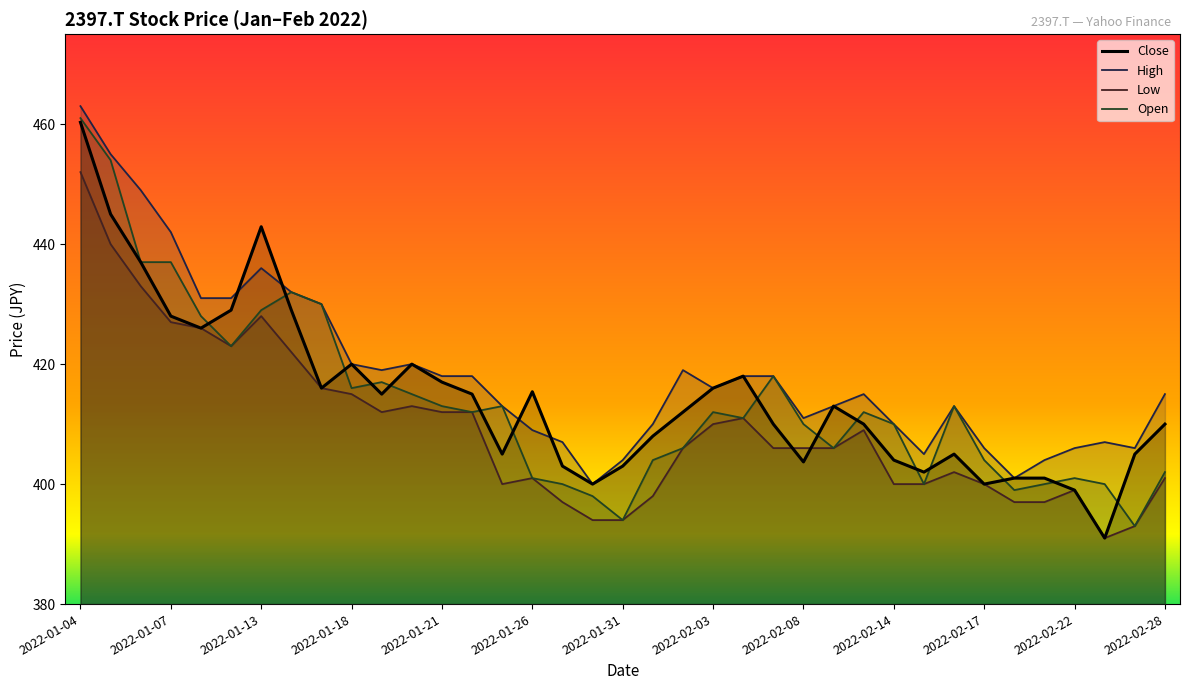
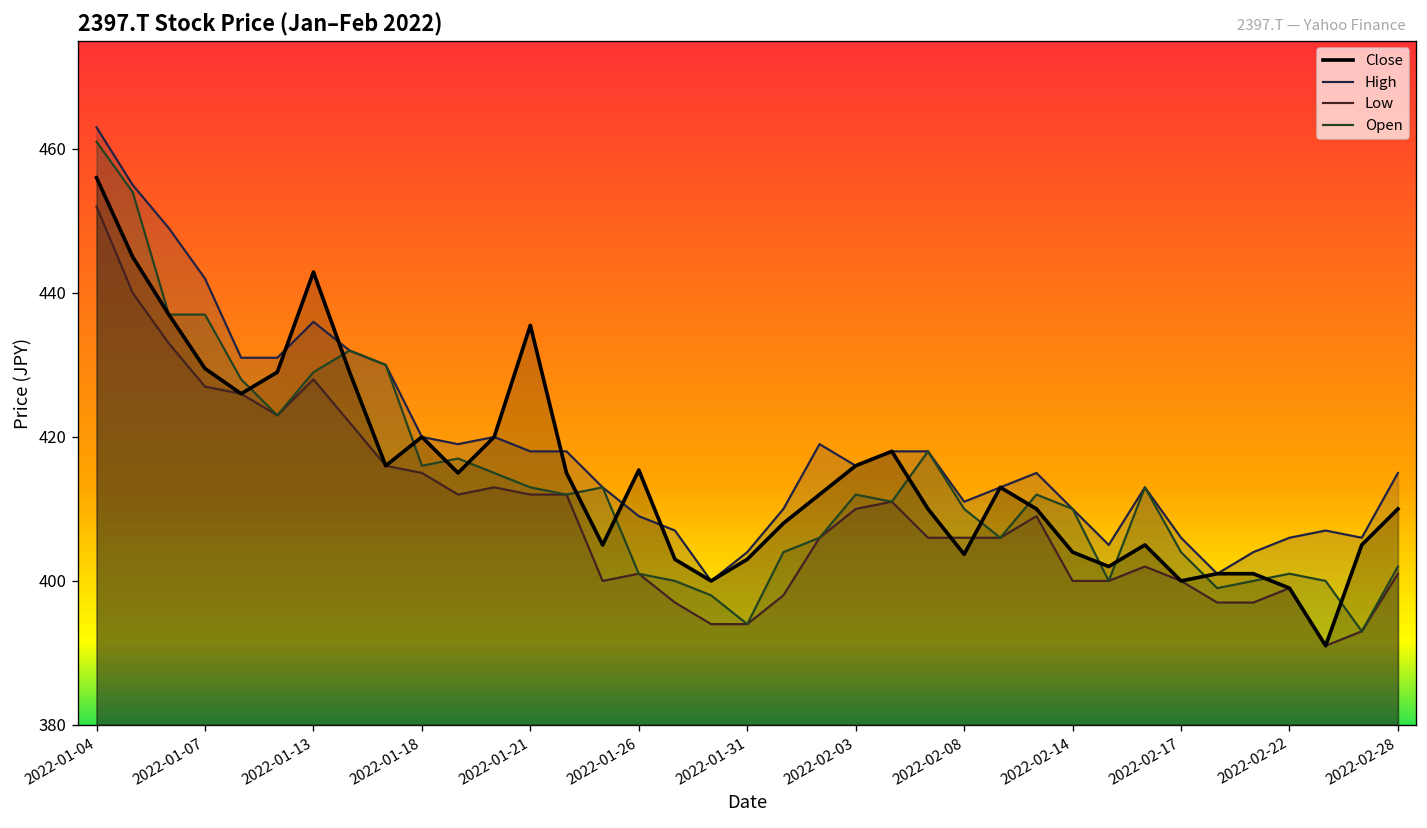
  {
    "Close": {
-     "2022-01-04": 460,
-     "2022-01-07": 428,
+     "2022-01-04": 456,
+     "2022-01-07": 430,
      "2022-01-13": 443,
-     "2022-01-21": 417,
+     "2022-01-21": 436,
      "2022-01-26": 415,
      "2022-01-31": 403,
      "2022-02-08": 404,
      "2022-02-14": 404,
      "2022-02-28": 410
    }
  }
